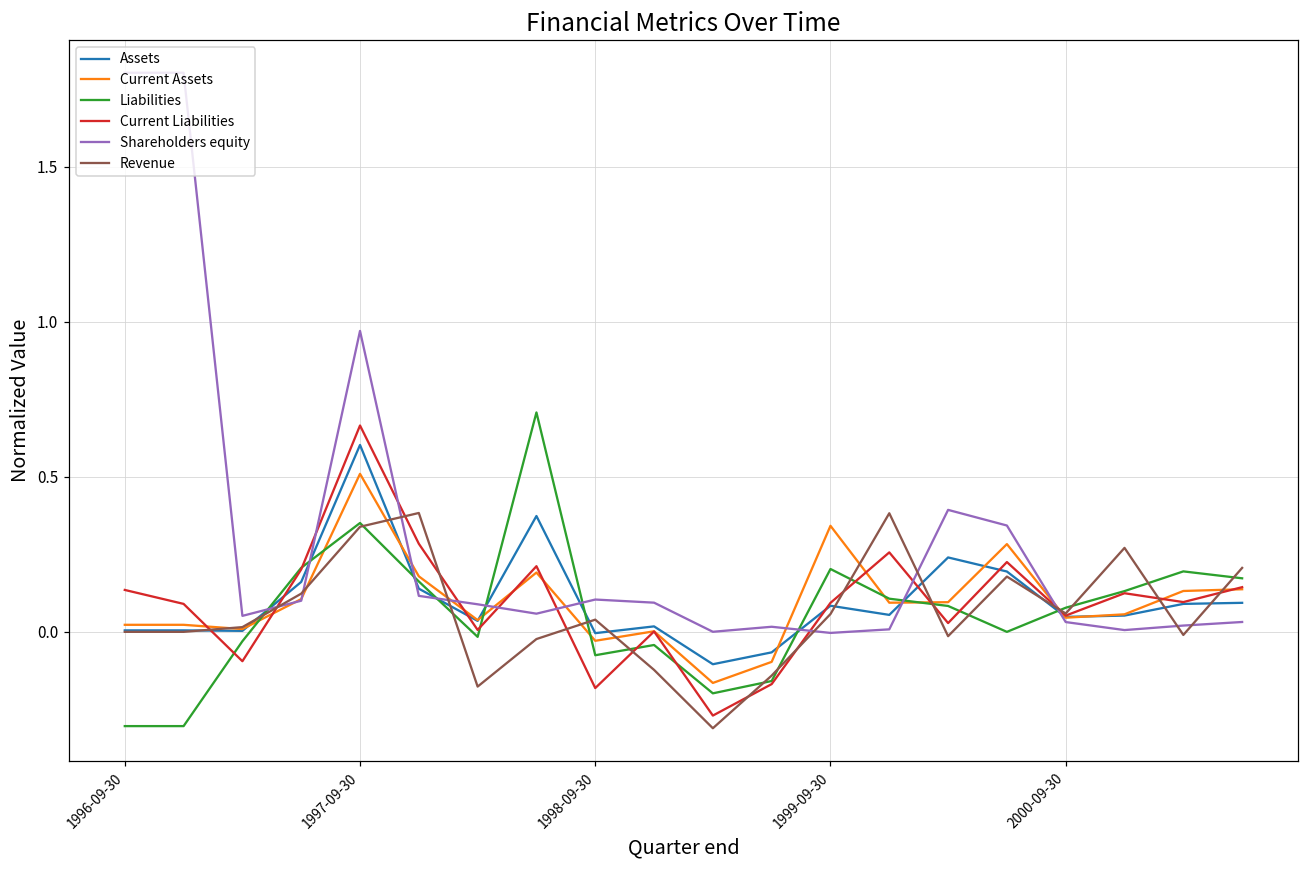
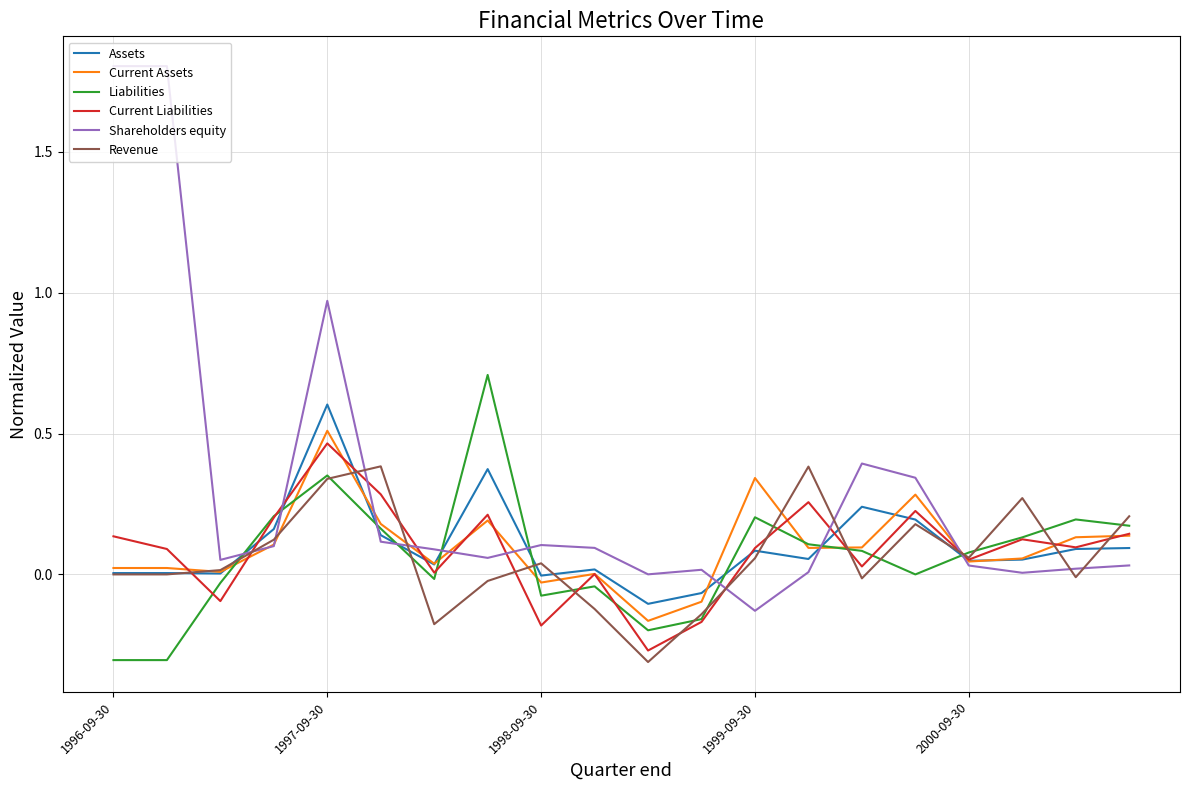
  {
    "Assets": {
      "1997-09-30": 0.60,
      "1998-09-30": 0.00,
      "1999-09-30": 0.08
    },
    "Current Assets": {
      "1996-09-30": 0.02,
      "1997-09-30": 0.51,
      "1998-09-30": -0.03,
      "1999-09-30": 0.34
    },
    "Liabilities": {
      "1996-09-30": -0.30,
      "1997-09-30": 0.35,
      "1998-09-30": -0.08,
      "1999-09-30": 0.20,
      "2000-09-30": 0.08
    },
    "Current Liabilities": {
      "1996-09-30": 0.14,
-     "1997-09-30": 0.67,
+     "1997-09-30": 0.47,
      "1998-09-30": -0.18,
      "1999-09-30": 0.09
    },
    "Shareholders equity": {
      "1997-09-30": 0.97,
      "1998-09-30": 0.10,
-     "1999-09-30": 0.00,
+     "1999-09-30": -0.13,
      "2000-09-30": 0.03
    },
    "Revenue": {
      "1997-09-30": 0.34,
      "1998-09-30": 0.04,
      "1999-09-30": 0.06
    }
  }
